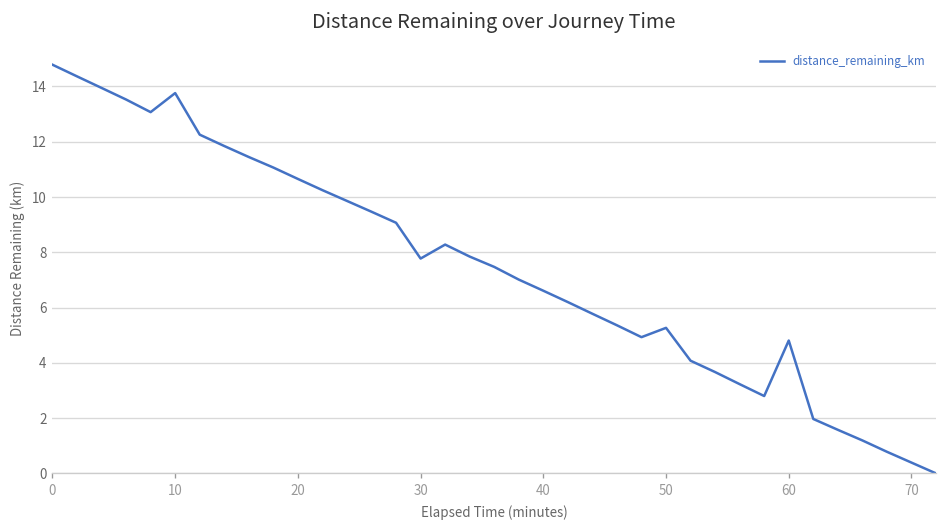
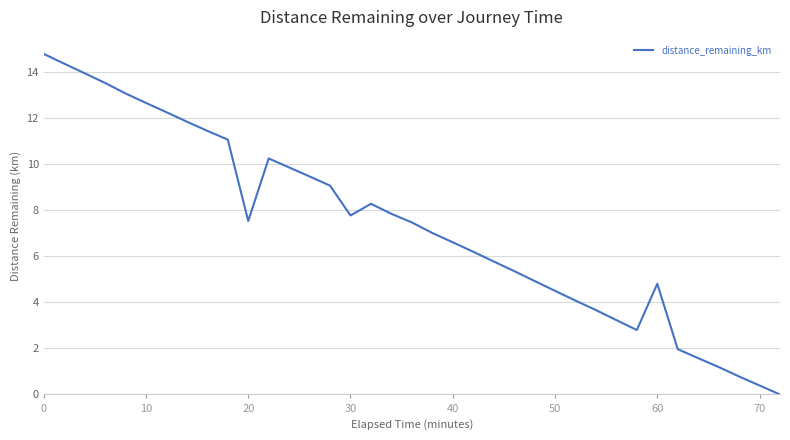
  {
    "0": 14.8,
-   "10": 13.8,
-   "20": 10.7,
+   "10": 12.7,
+   "20": 7.5,
    "30": 7.8,
    "40": 6.6,
-   "50": 5.3,
+   "50": 4.5,
    "60": 4.8,
    "70": 0.4
  }
